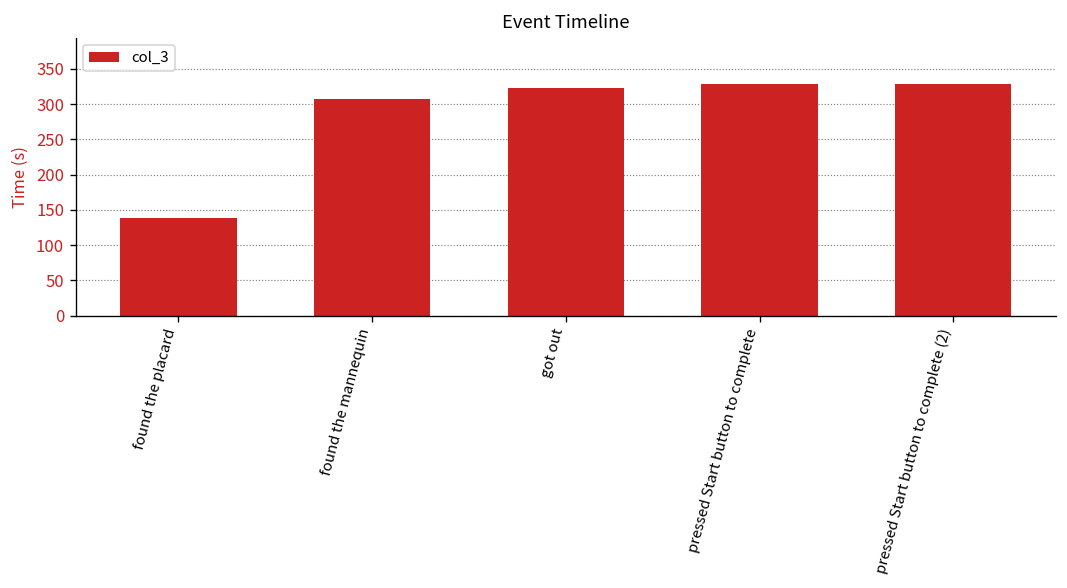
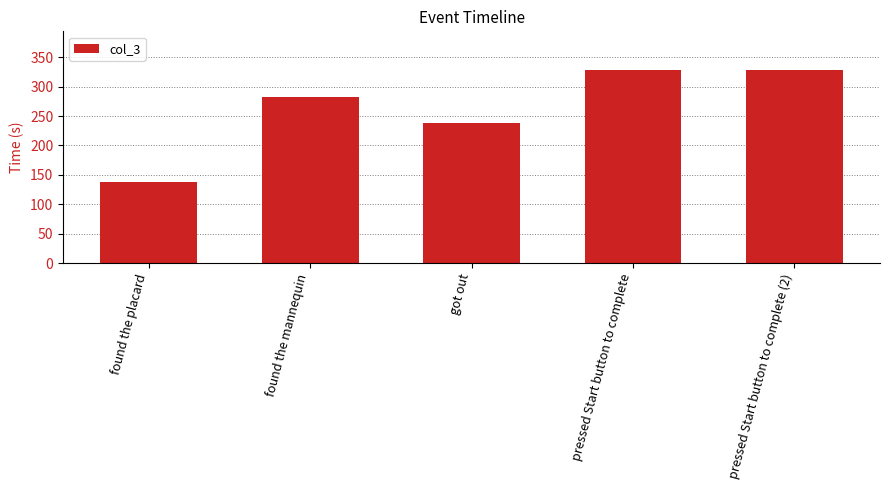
  {
    "found the placard": 140,
-   "found the mannequin": 310,
-   "got out": 320,
+   "found the mannequin": 280,
+   "got out": 240,
    "pressed Start button to complete": 330,
    "pressed Start button to complete (2)": 330
  }
